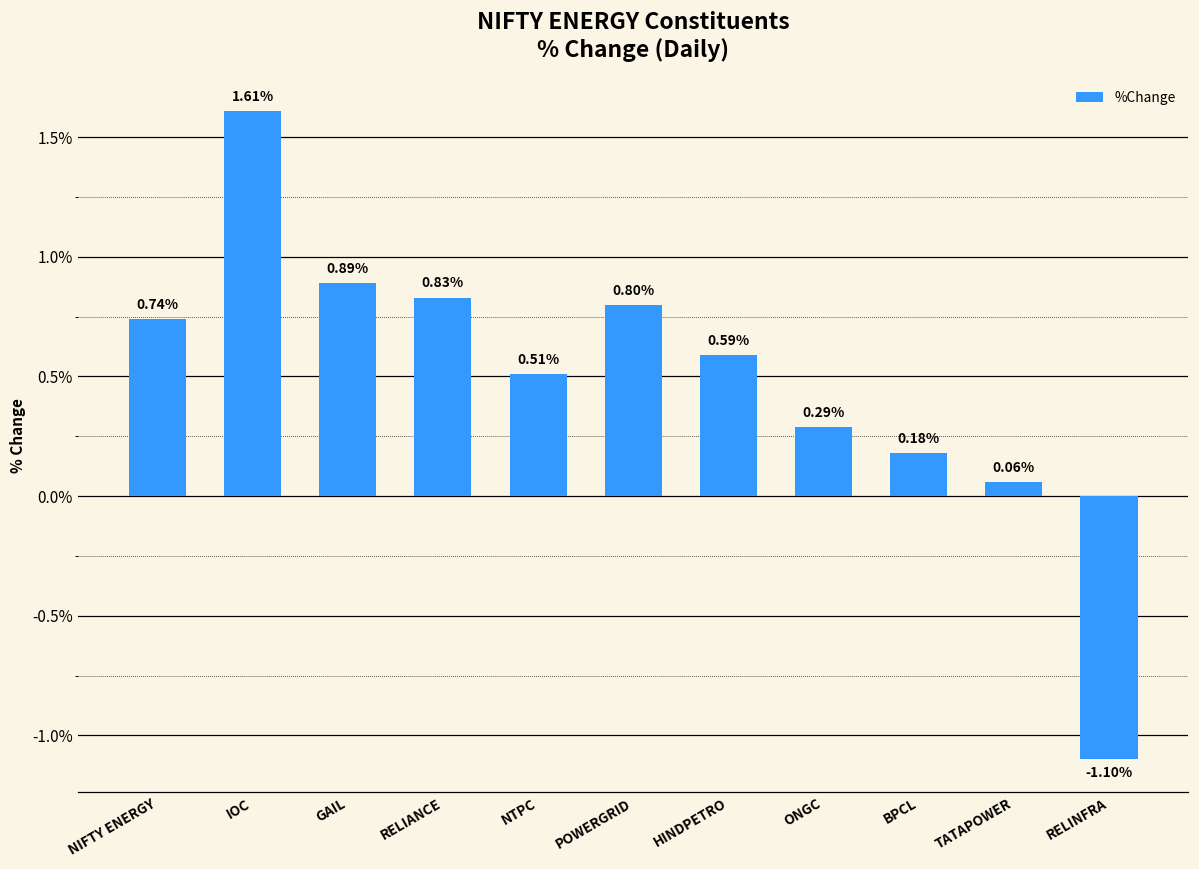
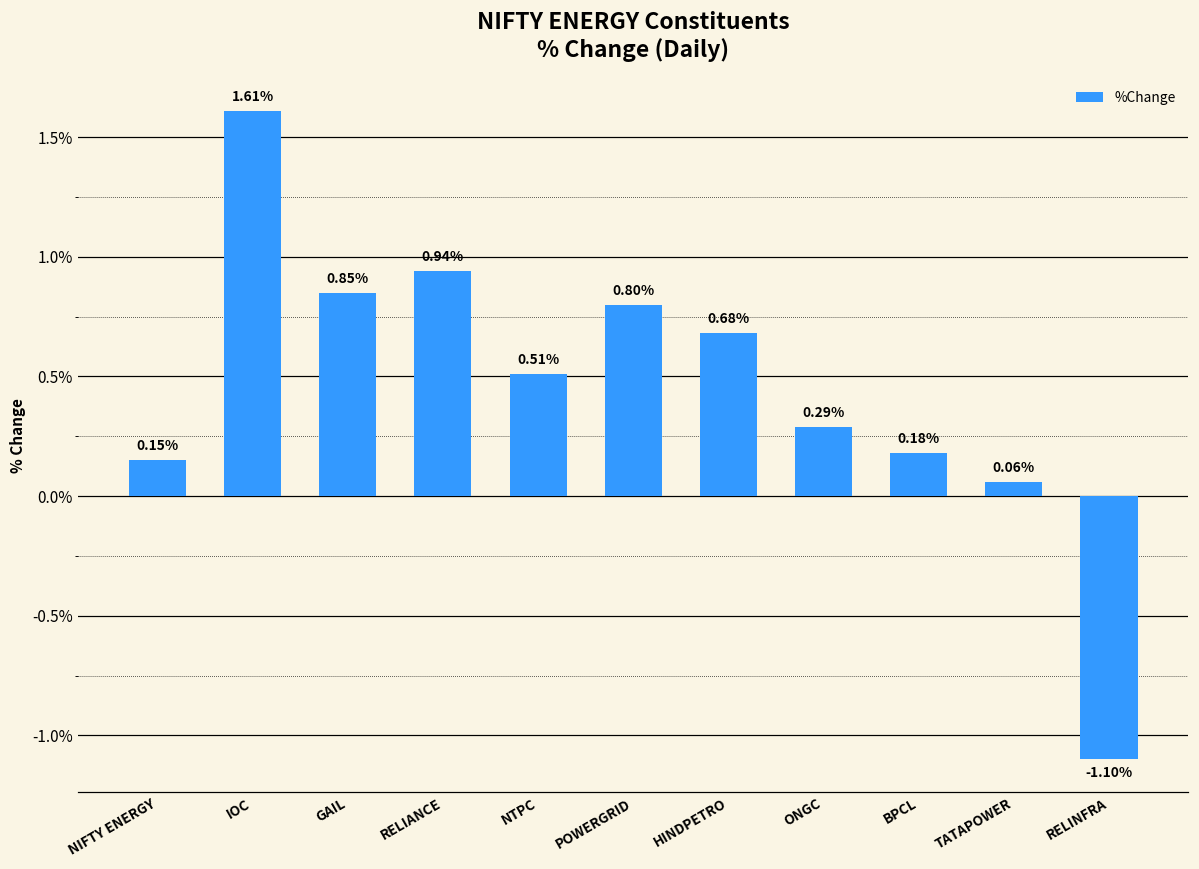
  {
-   "NIFTY ENERGY": "0.74%",
+   "NIFTY ENERGY": "0.15%",
    "IOC": "1.61%",
-   "GAIL": "0.89%",
-   "RELIANCE": "0.83%",
+   "GAIL": "0.85%",
+   "RELIANCE": "0.94%",
    "NTPC": "0.51%",
    "POWERGRID": "0.80%",
-   "HINDPETRO": "0.59%",
+   "HINDPETRO": "0.68%",
    "ONGC": "0.29%",
    "BPCL": "0.18%",
    "TATAPOWER": "0.06%",
    "RELINFRA": "-1.10%"
  }
